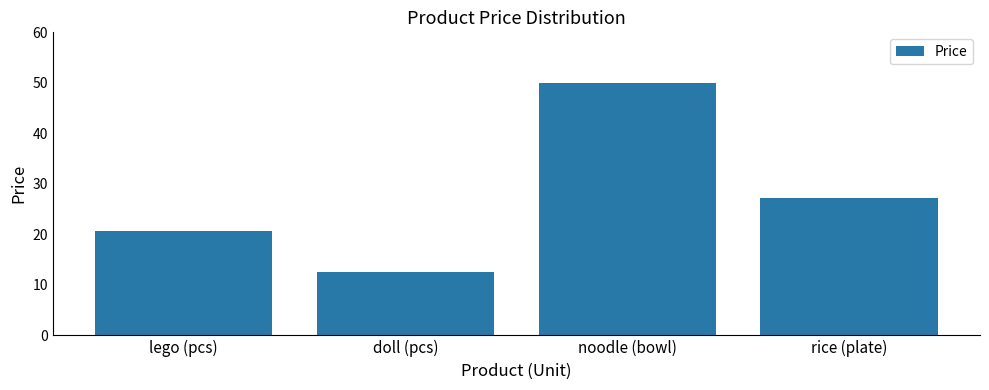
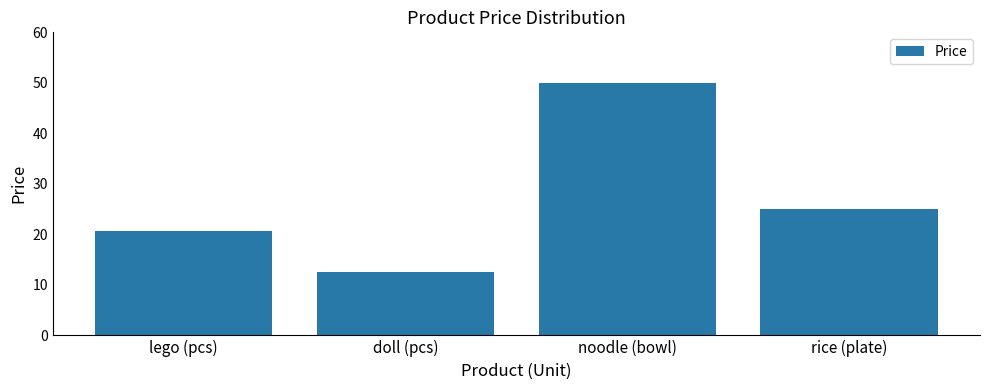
  {
    "lego (pcs)": 21,
    "doll (pcs)": 13,
    "noodle (bowl)": 50,
-   "rice (plate)": 27
+   "rice (plate)": 25
  }
